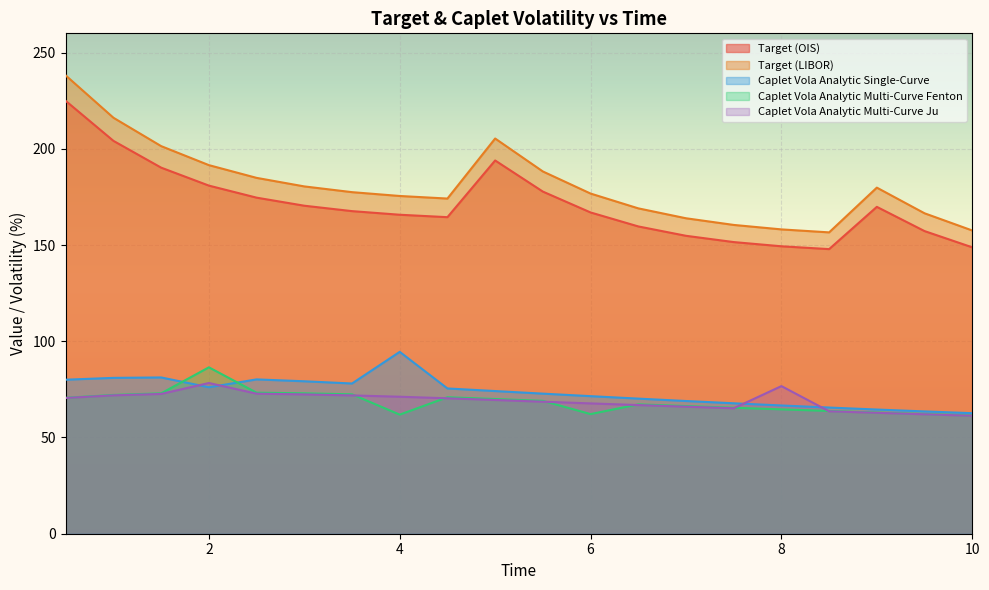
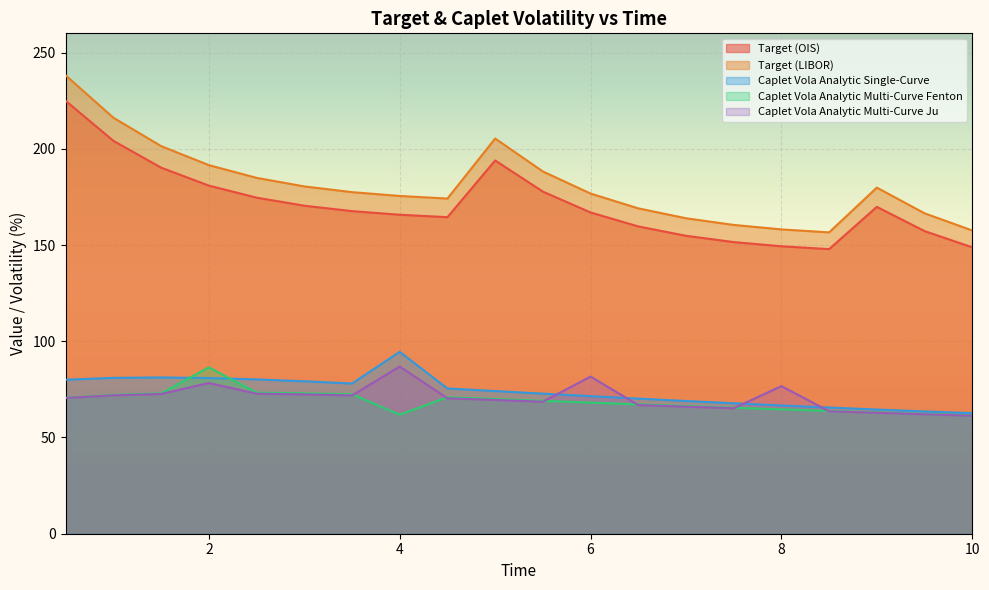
  {
    "Caplet Vola Analytic Single-Curve": {
-     "2": 76,
+     "2": 81,
      "4": 95,
      "6": 71,
      "8": 67
    },
    "Caplet Vola Analytic Multi-Curve Fenton": {
      "2": 86,
      "4": 62,
-     "6": 62,
+     "6": 68,
      "8": 65
    },
    "Caplet Vola Analytic Multi-Curve Ju": {
      "2": 78,
-     "4": 71,
-     "6": 68,
+     "4": 87,
+     "6": 82,
      "8": 77
    }
  }
